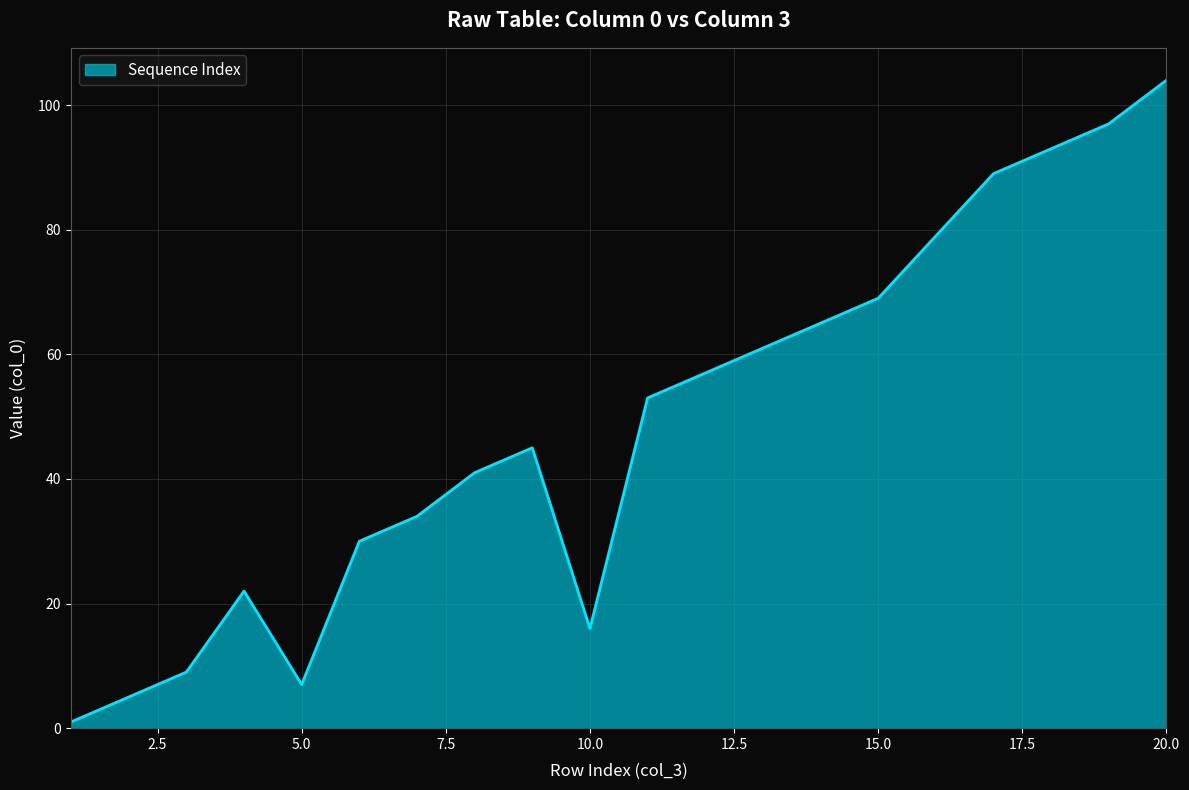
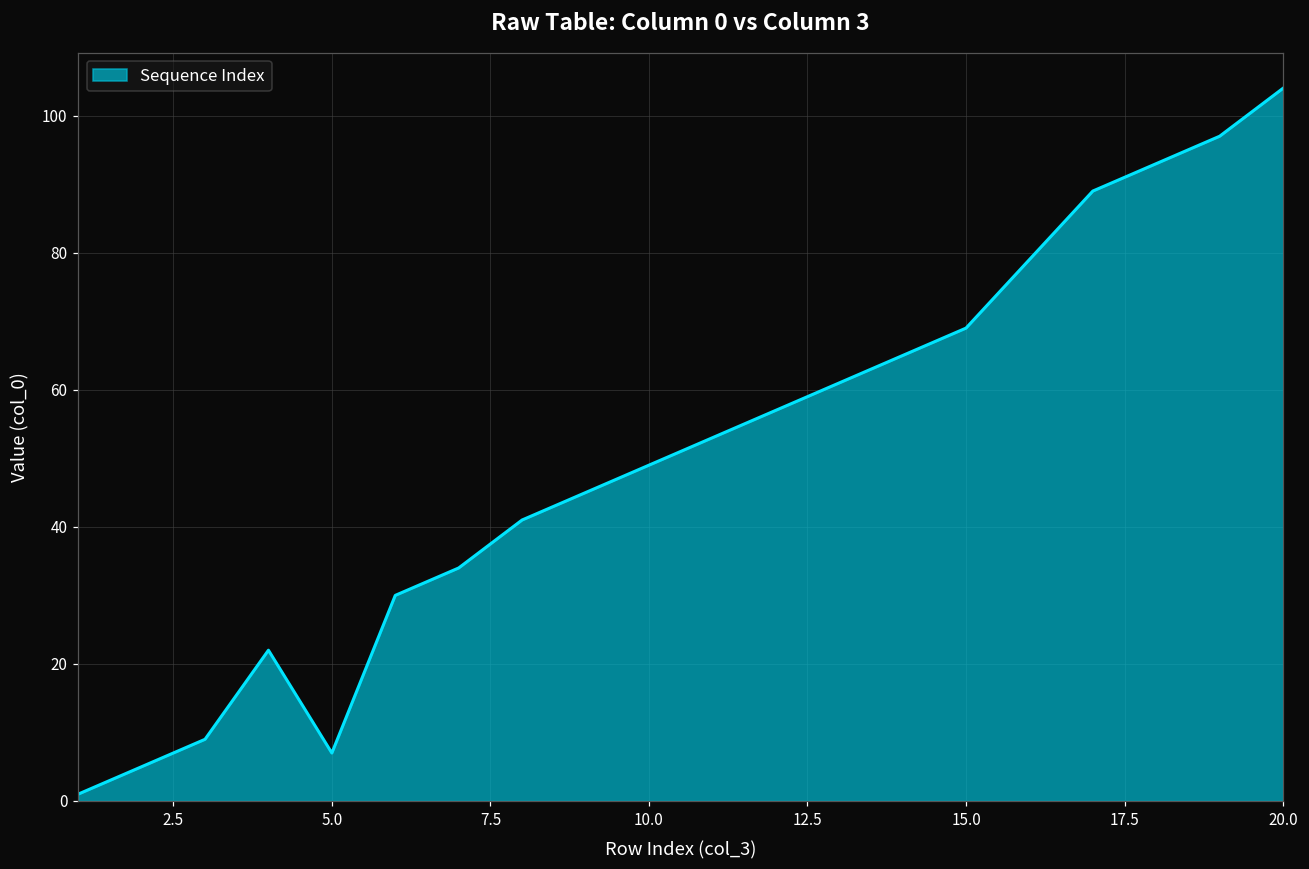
  {
    "5.0": 7,
-   "10.0": 16,
+   "10.0": 49,
    "15.0": 69,
    "20.0": 104
  }
